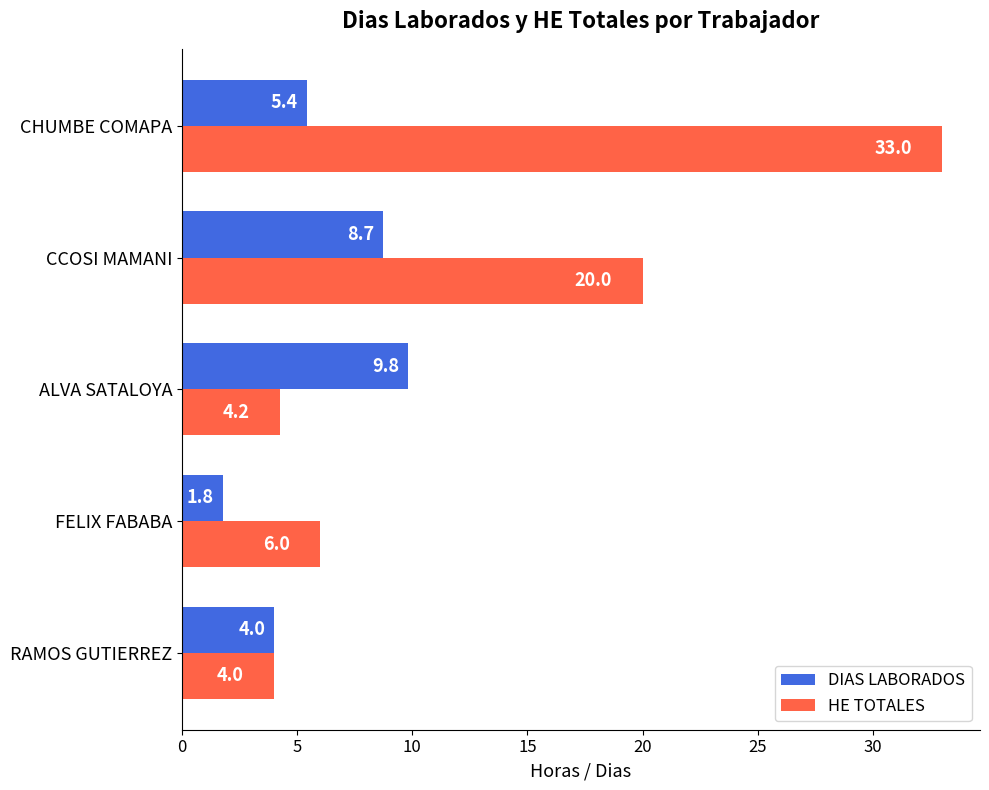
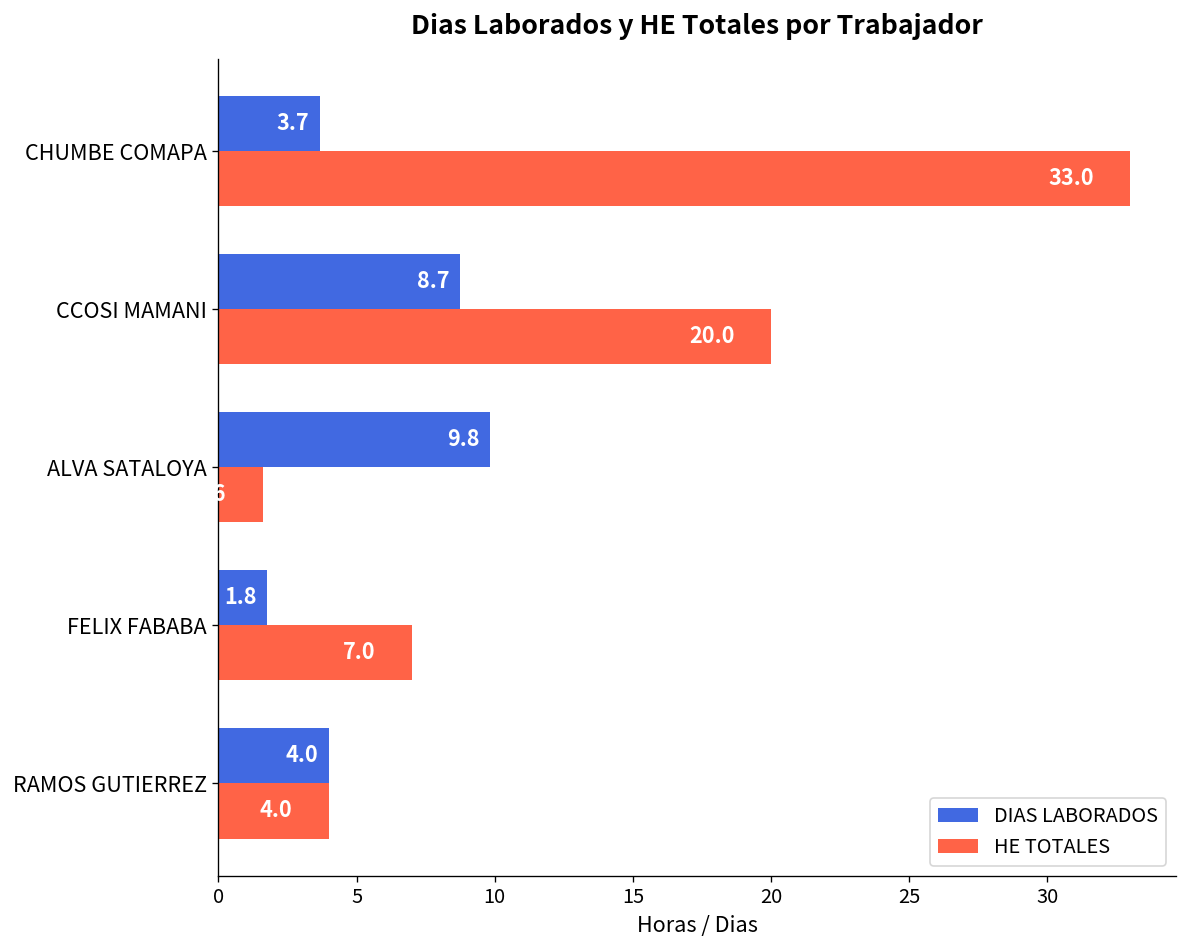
  {
    "DIAS LABORADOS": {
-     "CHUMBE COMAPA": 5.4,
+     "CHUMBE COMAPA": 3.7,
      "CCOSI MAMANI": 8.7,
      "ALVA SATALOYA": 9.8,
      "FELIX FABABA": 1.8,
      "RAMOS GUTIERREZ": 4.0
    },
    "HE TOTALES": {
      "CHUMBE COMAPA": 33.0,
      "CCOSI MAMANI": 20.0,
-     "ALVA SATALOYA": 4.3,
-     "FELIX FABABA": 6.0,
+     "ALVA SATALOYA": 1.6,
+     "FELIX FABABA": 7.0,
      "RAMOS GUTIERREZ": 4.0
    }
  }
